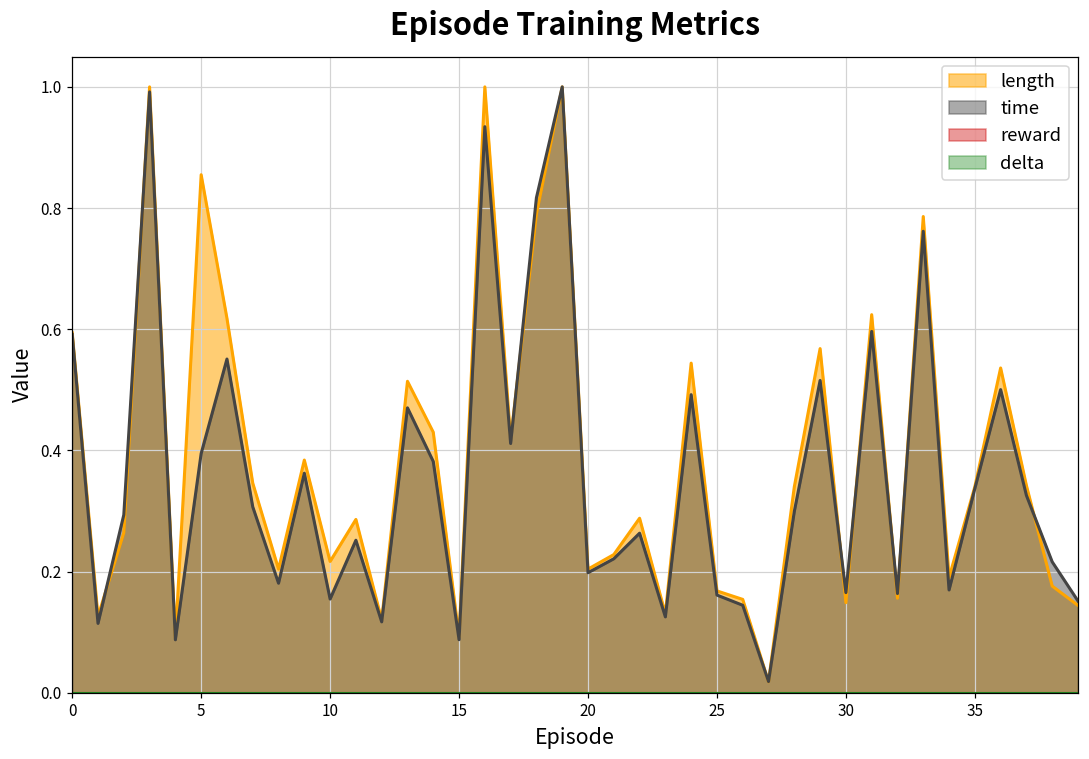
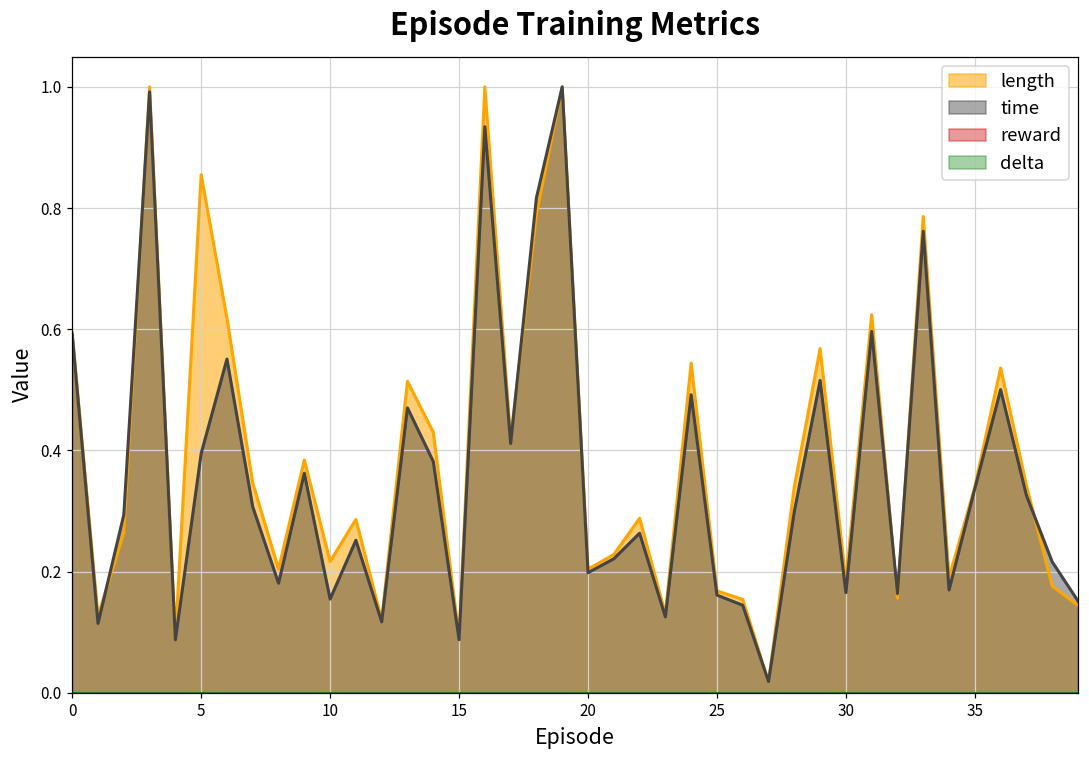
  {
    "length": {
      "5": 0.86,
      "10": 0.22,
      "20": 0.20,
      "25": 0.17,
-     "30": 0.15
+     "30": 0.18
    }
  }
